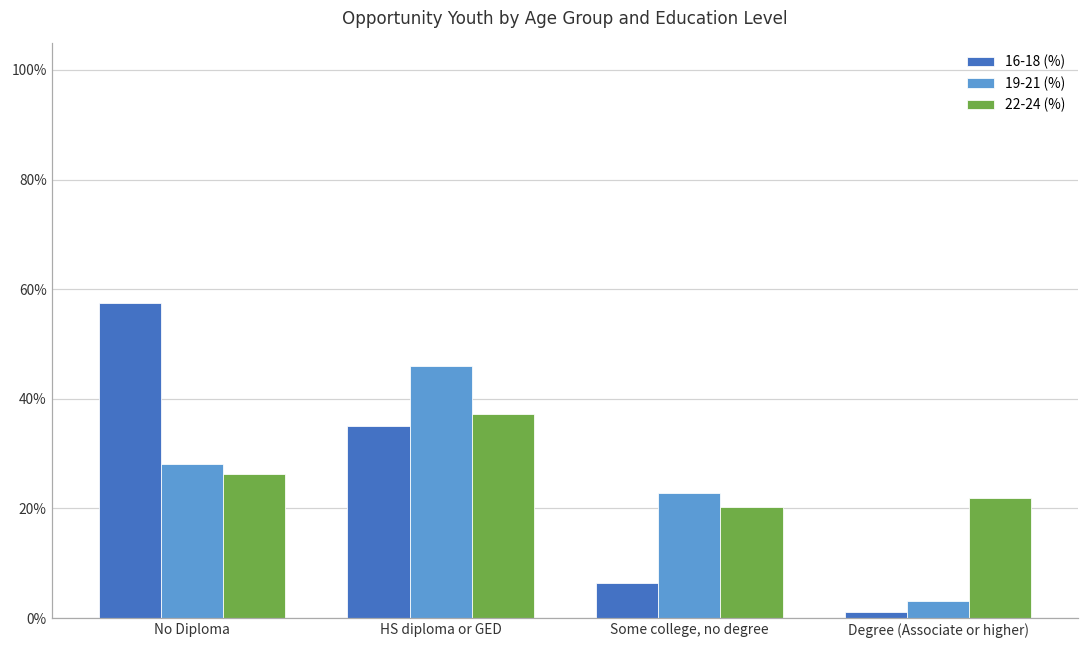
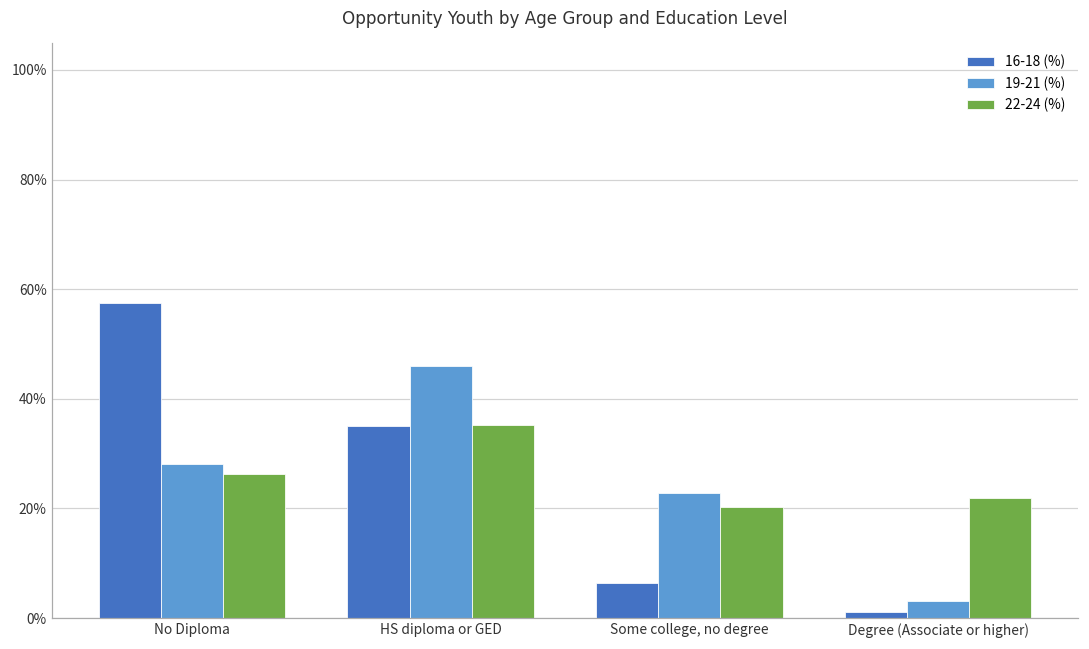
  {
    "22-24 (%)": {
      "No Diploma": "26%",
-     "HS diploma or GED": "37%",
+     "HS diploma or GED": "35%",
      "Some college, no degree": "20%",
      "Degree (Associate or higher)": "22%"
    }
  }
